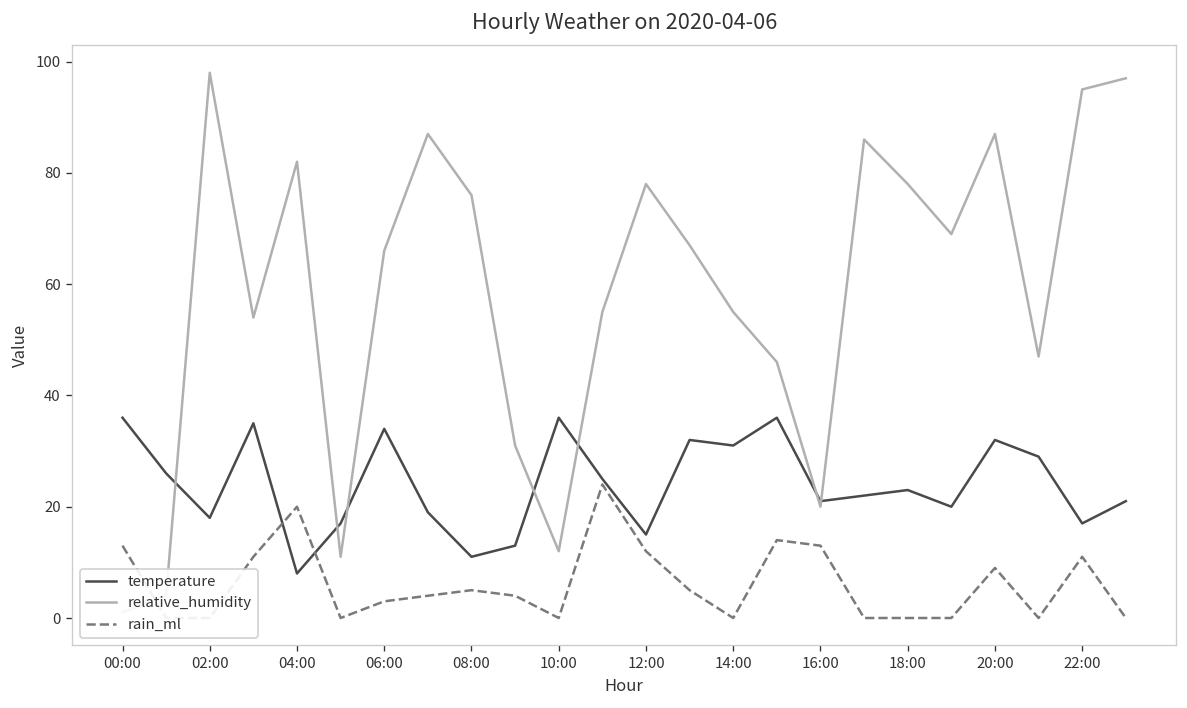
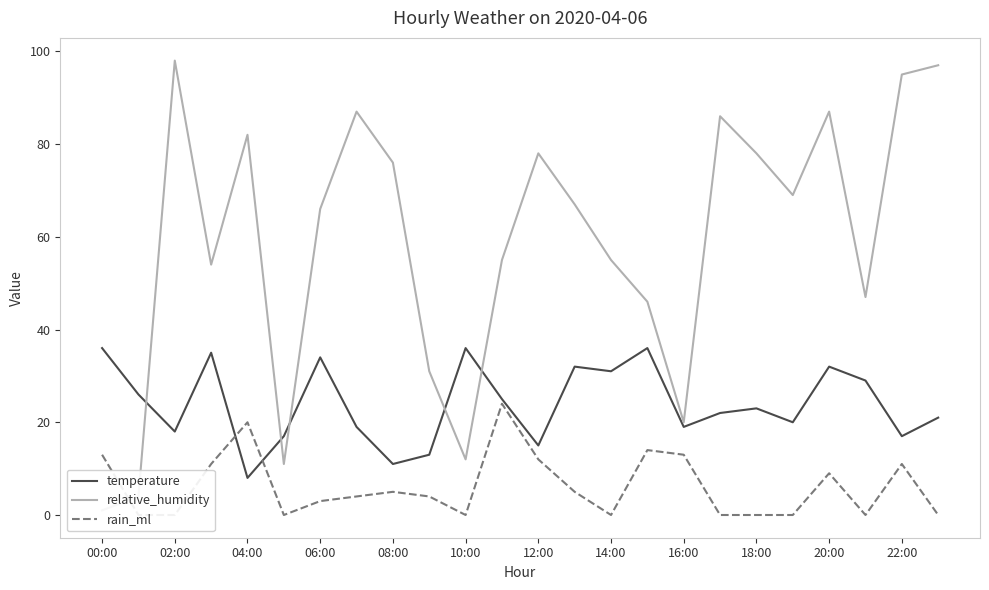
  {
    "temperature": {
      "00:00": 36,
      "02:00": 18,
      "04:00": 8,
      "06:00": 34,
      "08:00": 11,
      "10:00": 36,
      "12:00": 15,
      "14:00": 31,
-     "16:00": 21,
+     "16:00": 19,
      "18:00": 23,
      "20:00": 32,
      "22:00": 17
    },
    "relative_humidity": {
      "02:00": 98,
      "04:00": 82,
      "06:00": 66,
      "08:00": 76,
      "10:00": 12,
      "12:00": 78,
      "14:00": 55,
      "16:00": 20,
      "18:00": 78,
      "20:00": 87,
      "22:00": 95
    },
    "rain_ml": {
      "00:00": 13,
      "04:00": 20,
      "06:00": 3,
      "08:00": 5,
      "10:00": 0,
      "12:00": 12,
      "14:00": 0,
      "16:00": 13,
      "18:00": 0,
      "20:00": 9,
      "22:00": 11
    }
  }
